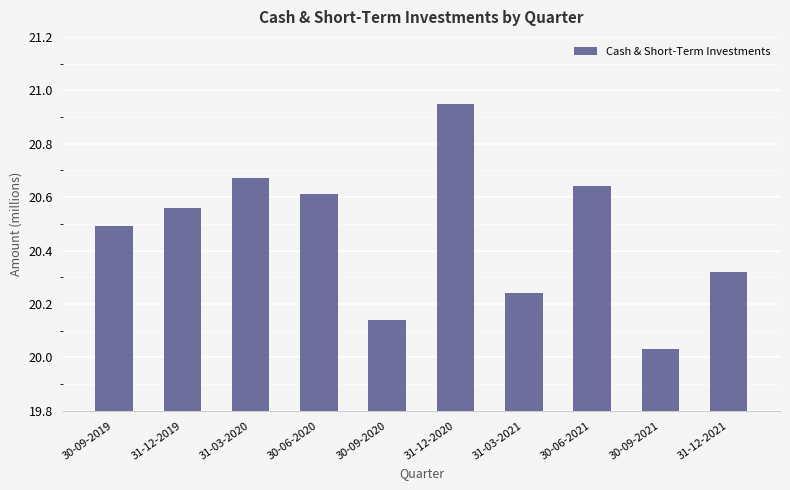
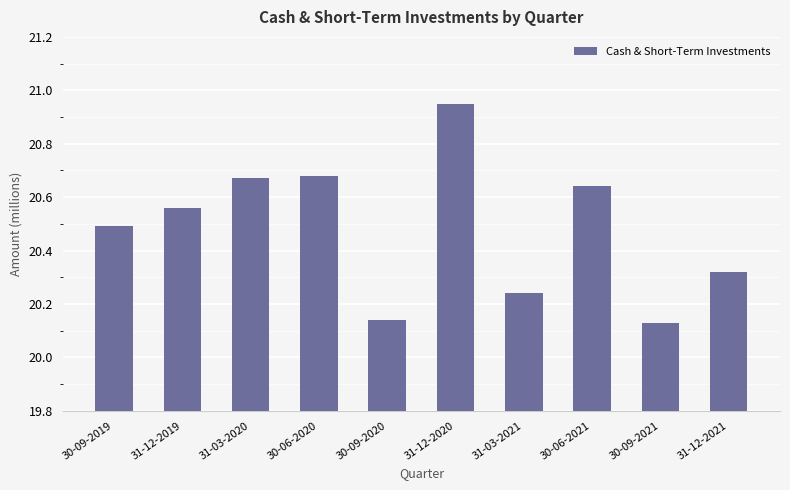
  {
    "30-09-2019": 20.49,
    "31-12-2019": 20.56,
    "31-03-2020": 20.67,
-   "30-06-2020": 20.61,
+   "30-06-2020": 20.68,
    "30-09-2020": 20.14,
    "31-12-2020": 20.95,
    "31-03-2021": 20.24,
    "30-06-2021": 20.64,
-   "30-09-2021": 20.03,
+   "30-09-2021": 20.13,
    "31-12-2021": 20.32
  }
